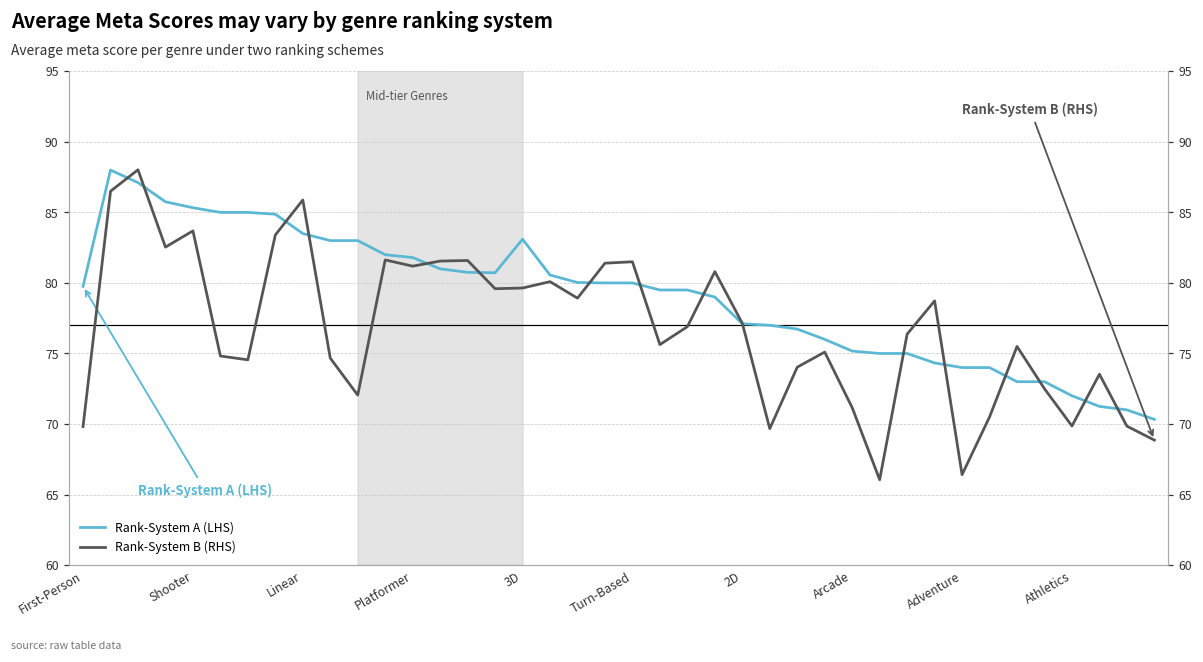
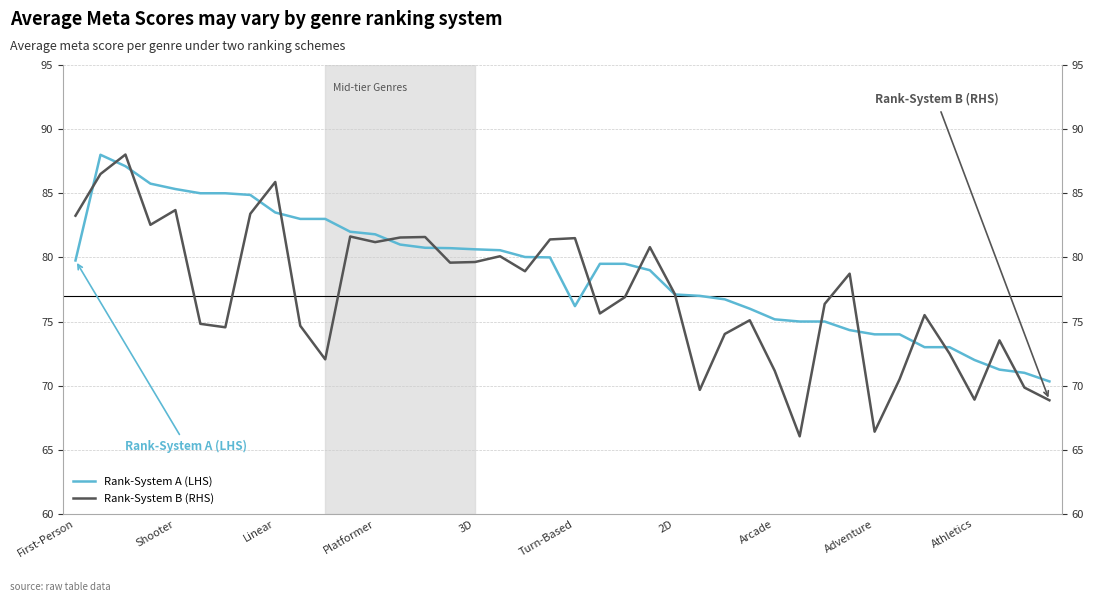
  {
    "Rank-System A (LHS)": {
      "First-Person": 79.8,
      "Shooter": 85.3,
      "Linear": 83.5,
      "Platformer": 81.8,
-     "3D": 83.1,
-     "Turn-Based": 80.0,
+     "3D": 80.6,
+     "Turn-Based": 76.2,
      "2D": 77.1,
      "Arcade": 75.2,
      "Adventure": 74.0,
      "Athletics": 72.0
    },
    "Rank-System B (RHS)": {
-     "First-Person": 69.8,
+     "First-Person": 83.3,
      "Shooter": 83.7,
      "Linear": 85.9,
      "Platformer": 81.2,
      "3D": 79.6,
      "Turn-Based": 81.5,
      "2D": 77.1,
      "Arcade": 71.2,
      "Adventure": 66.4,
-     "Athletics": 69.9
+     "Athletics": 68.9
    }
  }
